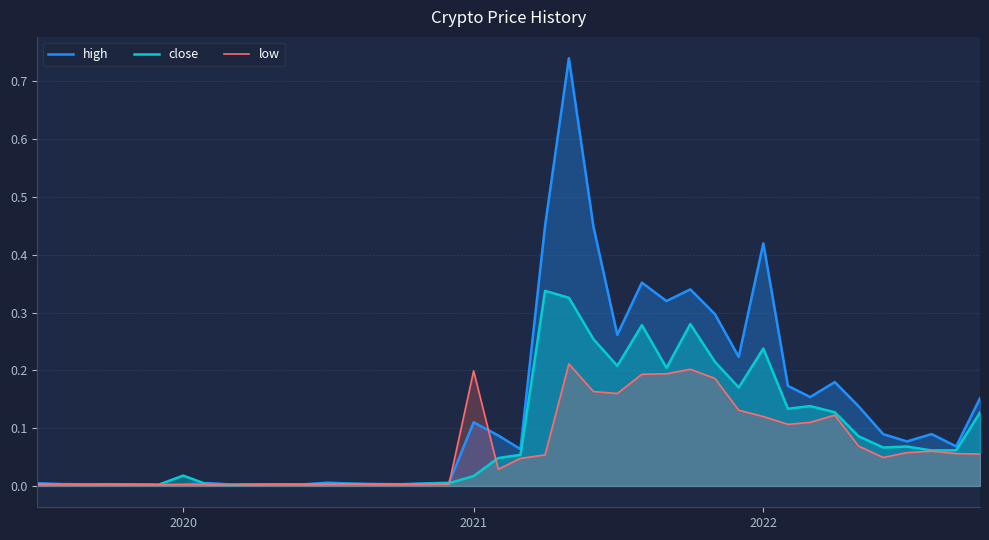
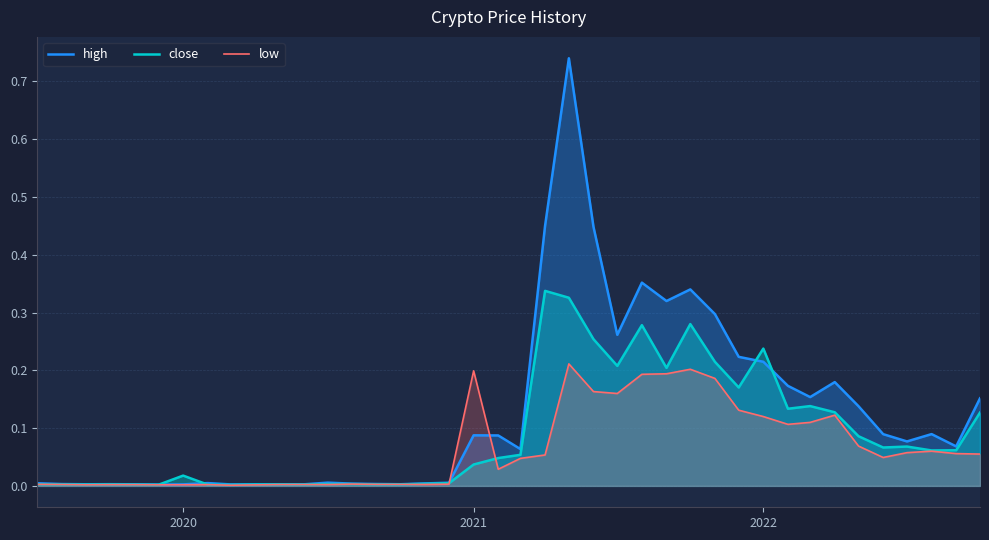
  {
    "high": {
-     "2021": 0.11,
-     "2022": 0.42
+     "2021": 0.09,
+     "2022": 0.21
    },
    "close": {
      "2020": 0.02,
-     "2021": 0.02,
+     "2021": 0.04,
      "2022": 0.24
    },
    "low": {
      "2021": 0.20,
      "2022": 0.12
    }
  }
